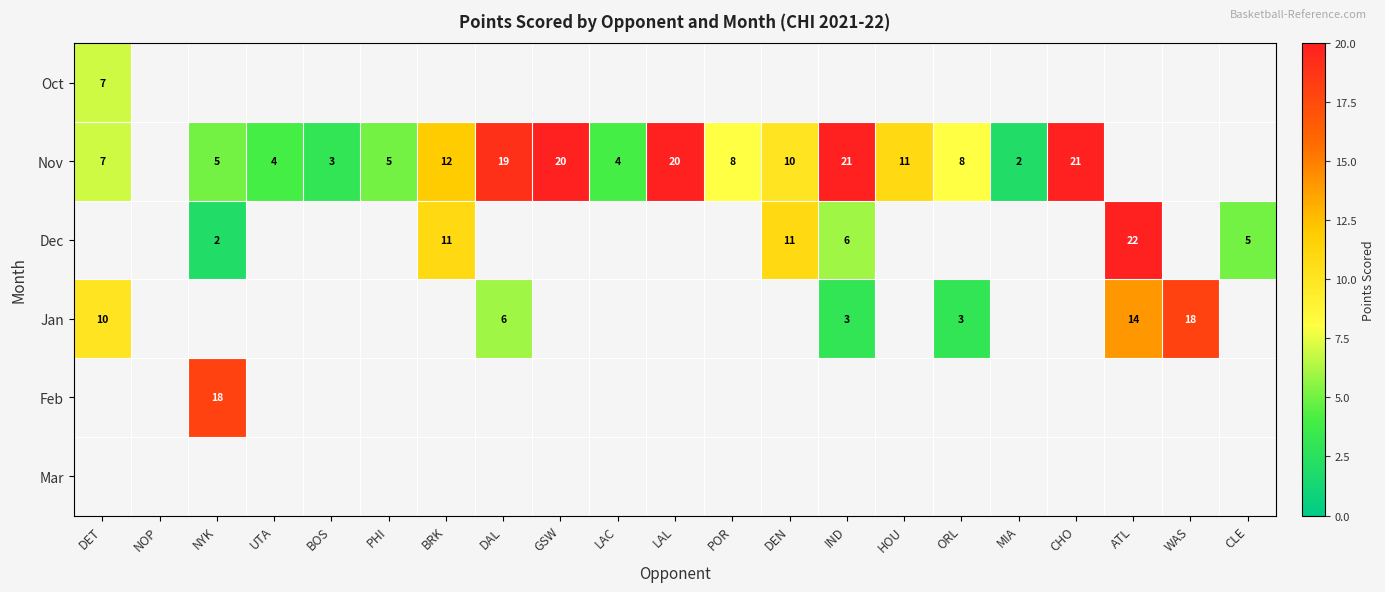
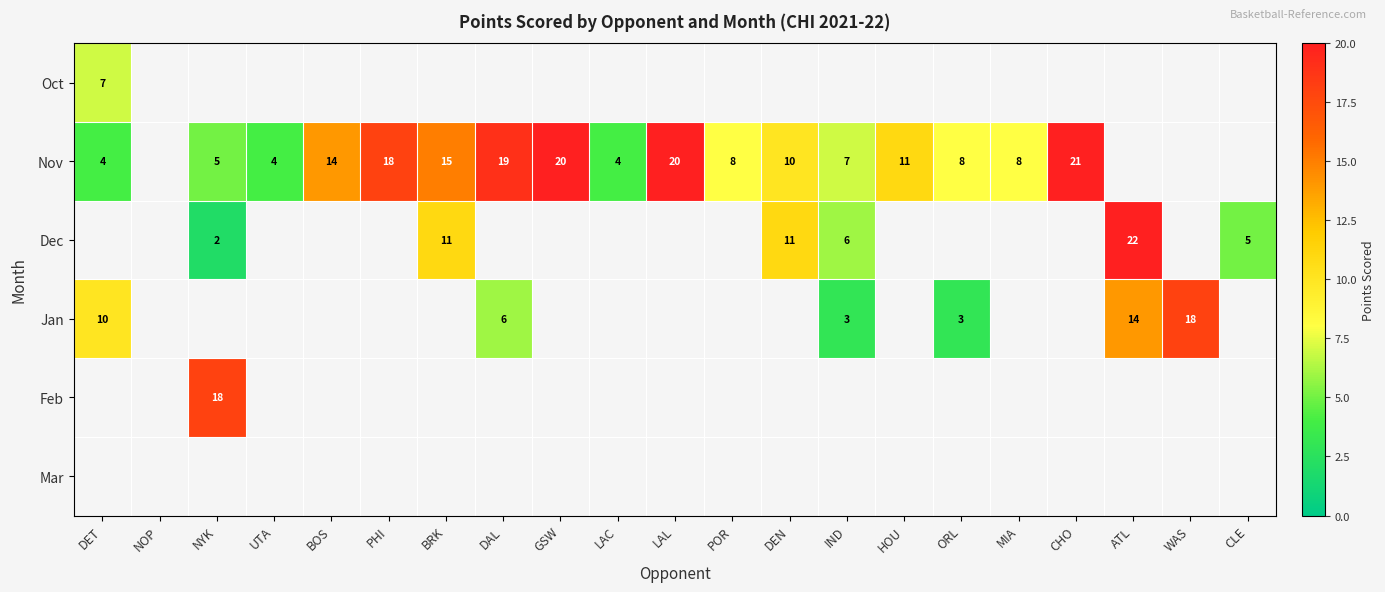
  {
    "Oct": {
      "DET": 7
    },
    "Nov": {
-     "DET": 7,
+     "DET": 4,
      "NYK": 5,
      "UTA": 4,
-     "BOS": 3,
-     "PHI": 5,
-     "BRK": 12,
+     "BOS": 14,
+     "PHI": 18,
+     "BRK": 15,
      "DAL": 19,
      "GSW": 20,
      "LAC": 4,
      "LAL": 20,
      "POR": 8,
      "DEN": 10,
-     "IND": 21,
+     "IND": 7,
      "HOU": 11,
      "ORL": 8,
-     "MIA": 2,
+     "MIA": 8,
      "CHO": 21
    },
    "Dec": {
      "NYK": 2,
      "BRK": 11,
      "DEN": 11,
      "IND": 6,
      "ATL": 22,
      "CLE": 5
    },
    "Jan": {
      "DET": 10,
      "DAL": 6,
      "IND": 3,
      "ORL": 3,
      "ATL": 14,
      "WAS": 18
    },
    "Feb": {
      "NYK": 18
    }
  }
